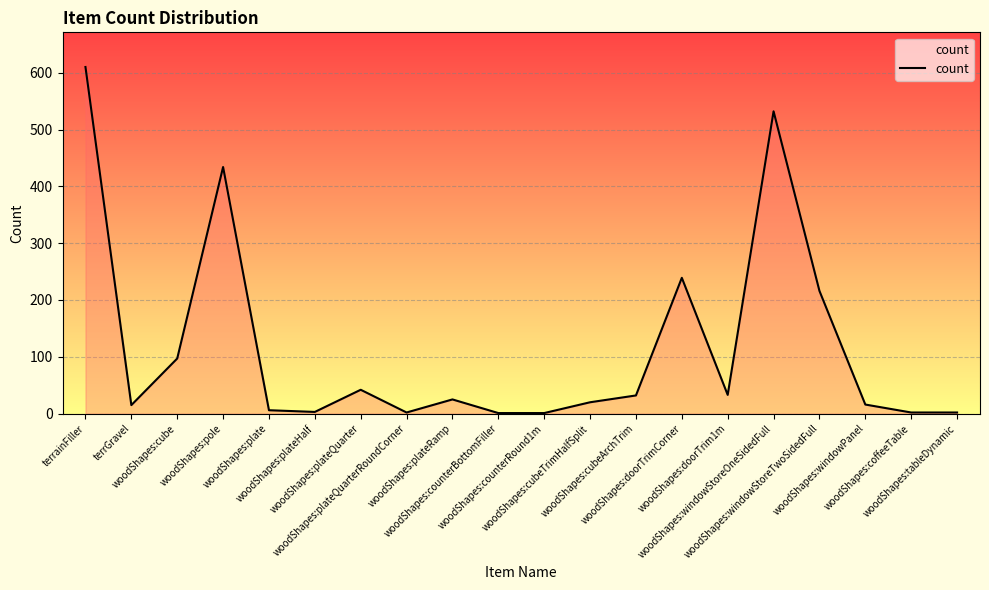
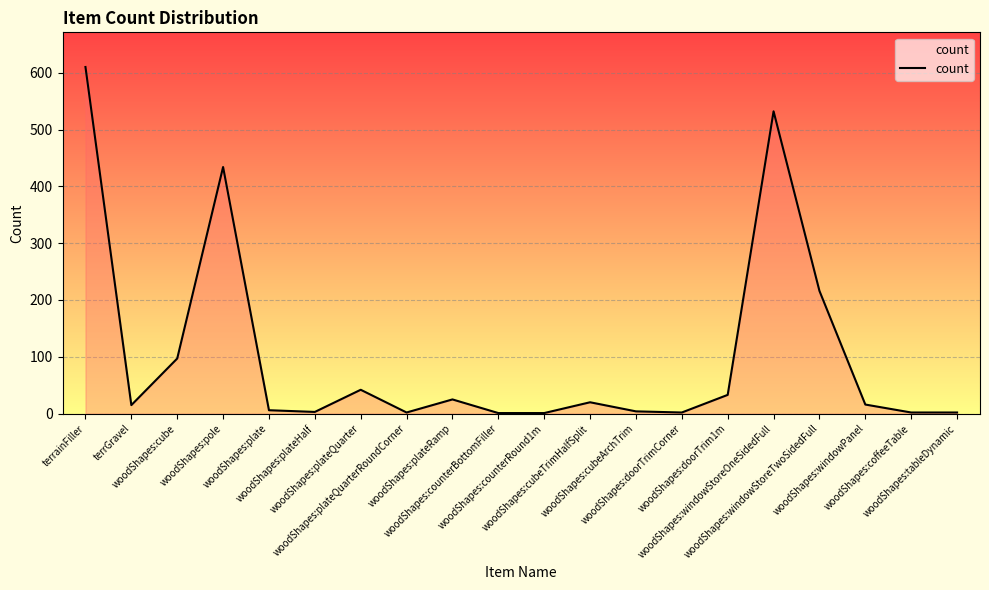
  {
    "terrainFiller": 610,
    "terrGravel": 20,
    "woodShapes:cube": 100,
    "woodShapes:pole": 430,
    "woodShapes:plate": 10,
    "woodShapes:plateHalf": 0,
    "woodShapes:plateQuarter": 40,
    "woodShapes:plateQuarterRoundCorner": 0,
    "woodShapes:plateRamp": 30,
    "woodShapes:counterBottomFiller": 0,
    "woodShapes:counterRound1m": 0,
    "woodShapes:cubeTrimHalfSplit": 20,
-   "woodShapes:cubeArchTrim": 30,
-   "woodShapes:doorTrimCorner": 240,
+   "woodShapes:cubeArchTrim": 0,
+   "woodShapes:doorTrimCorner": 0,
    "woodShapes:doorTrim1m": 30,
    "woodShapes:windowStoreOneSidedFull": 530,
    "woodShapes:windowStoreTwoSidedFull": 220,
    "woodShapes:windowPanel": 20,
    "woodShapes:coffeeTable": 0,
    "woodShapes:tableDynamic": 0
  }
